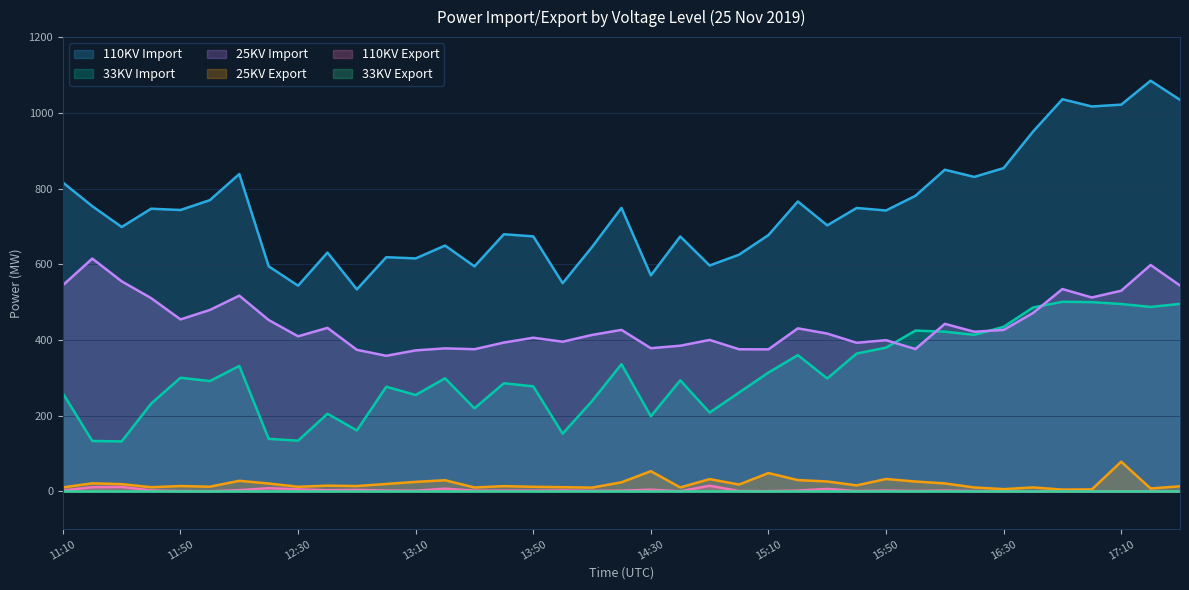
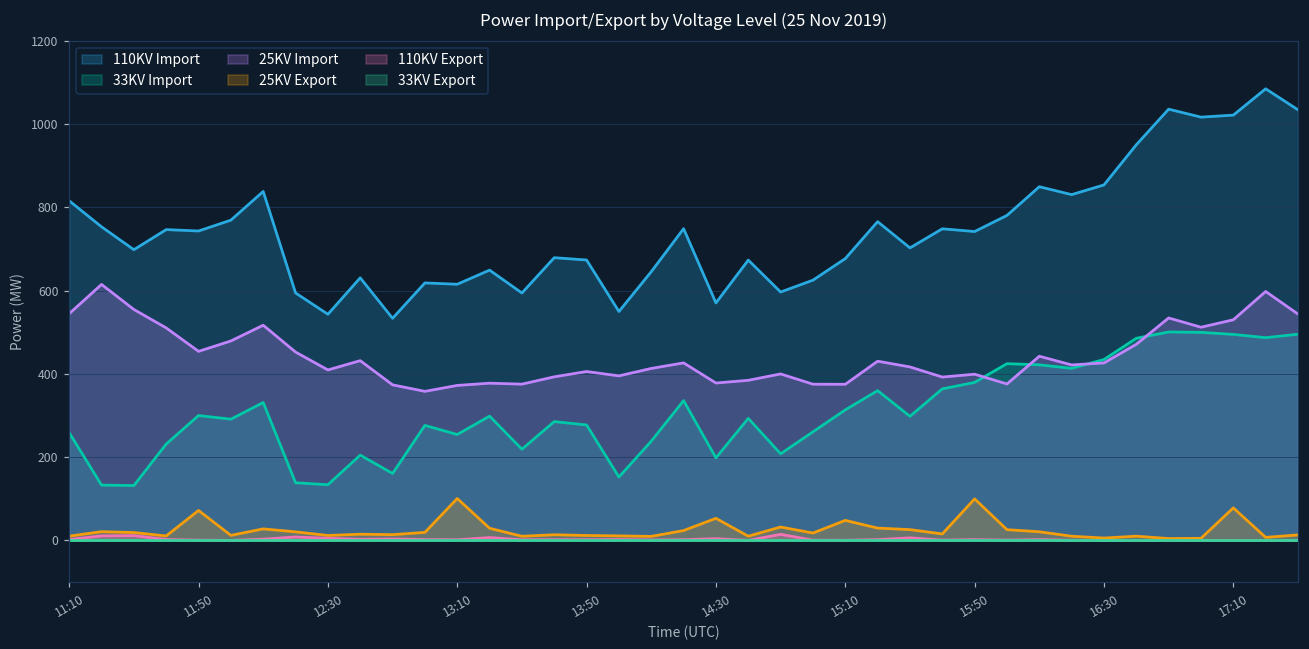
  {
    "25KV Export": {
      "11:10": 10,
-     "11:50": 10,
+     "11:50": 70,
      "12:30": 10,
-     "13:10": 20,
+     "13:10": 100,
      "13:50": 10,
      "14:30": 50,
      "15:10": 50,
-     "15:50": 30,
+     "15:50": 100,
      "17:10": 80
    }
  }
